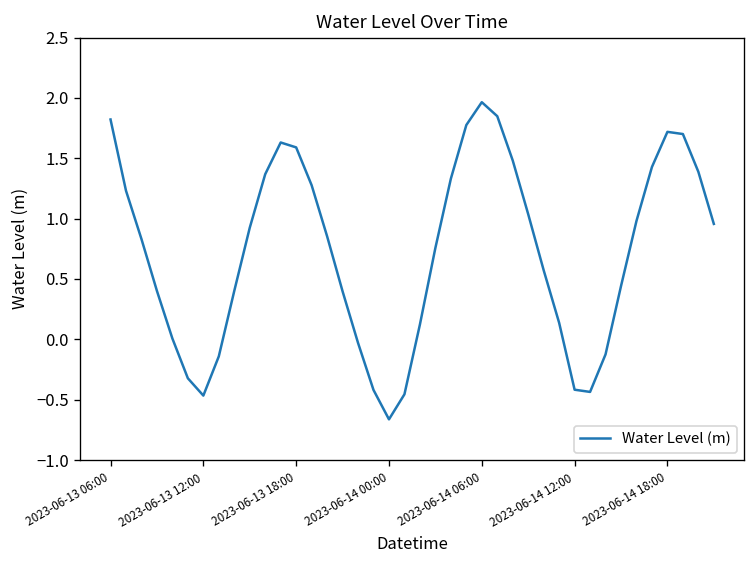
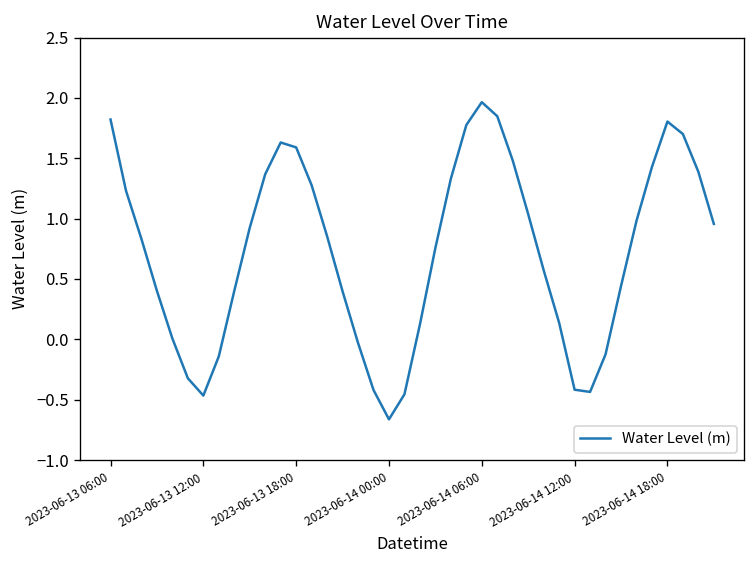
  {
    "2023-06-13 06:00": 1.82,
    "2023-06-13 12:00": -0.47,
    "2023-06-13 18:00": 1.59,
    "2023-06-14 00:00": -0.66,
    "2023-06-14 06:00": 1.96,
    "2023-06-14 12:00": -0.42,
-   "2023-06-14 18:00": 1.72
+   "2023-06-14 18:00": 1.80
  }
